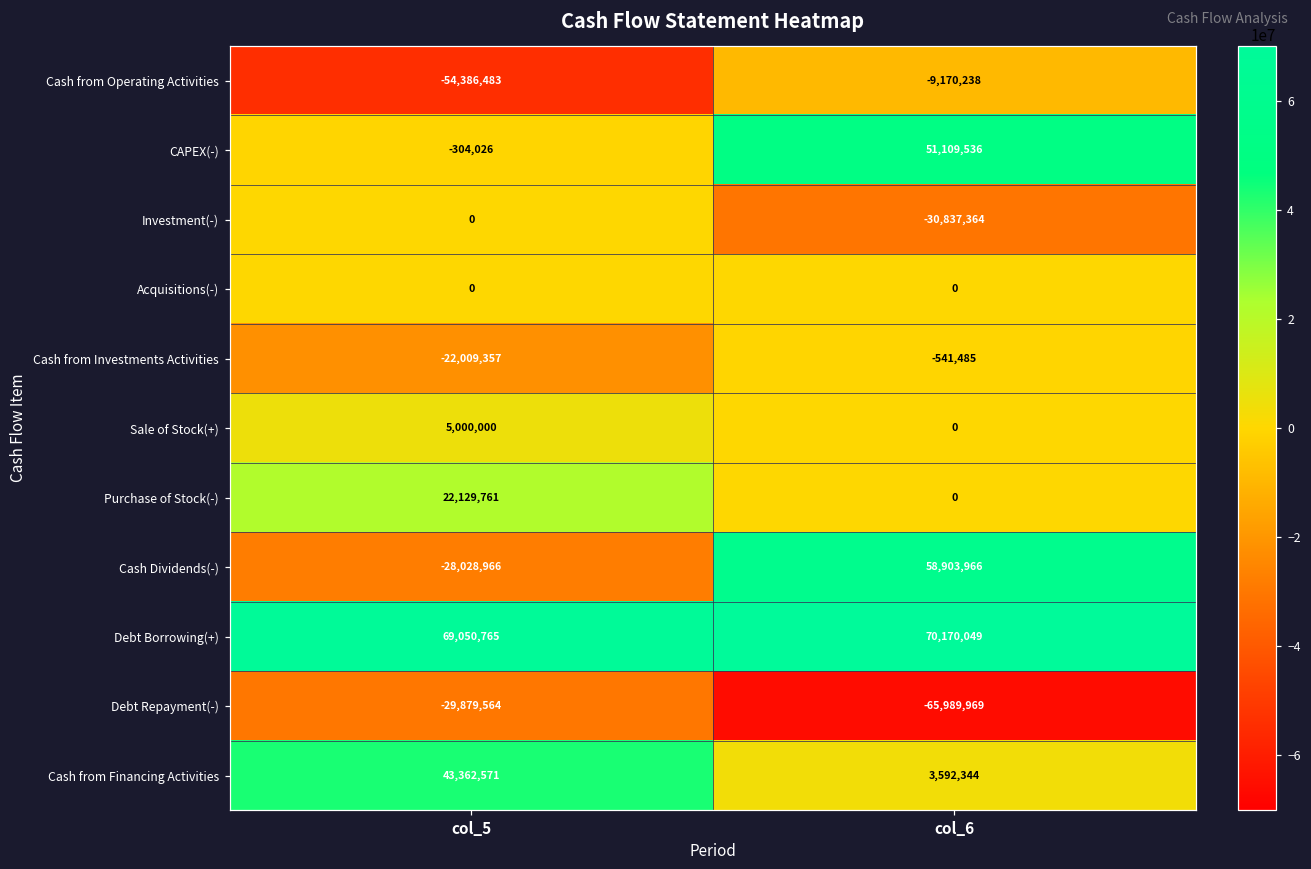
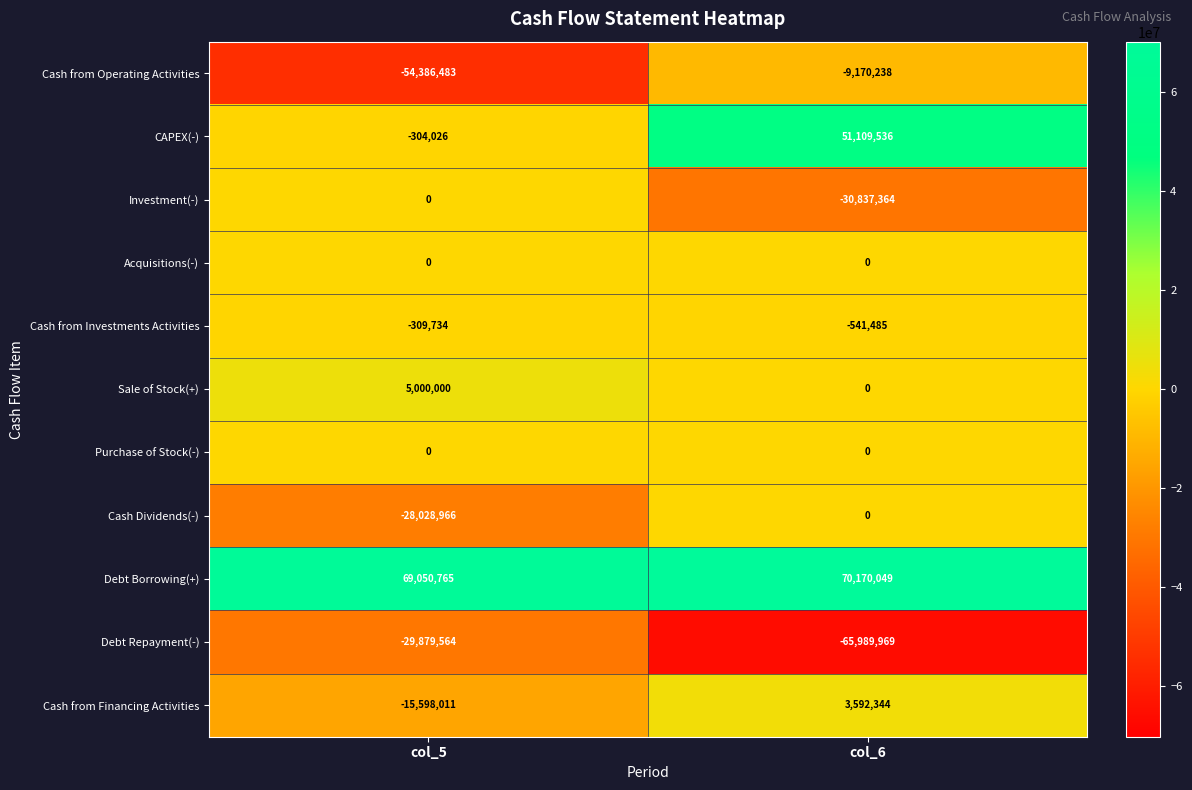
  {
    "Cash from Operating Activities": {
      "col_5": "-54,386,483",
      "col_6": "-9,170,238"
    },
    "CAPEX(-)": {
      "col_5": "-304,026",
      "col_6": "51,109,536"
    },
    "Investment(-)": {
      "col_5": "0",
      "col_6": "-30,837,364"
    },
    "Acquisitions(-)": {
      "col_5": "0",
      "col_6": "0"
    },
    "Cash from Investments Activities": {
-     "col_5": "-22,009,357",
+     "col_5": "-309,734",
      "col_6": "-541,485"
    },
    "Sale of Stock(+)": {
      "col_5": "5,000,000",
      "col_6": "0"
    },
    "Purchase of Stock(-)": {
-     "col_5": "22,129,761",
+     "col_5": "0",
      "col_6": "0"
    },
    "Cash Dividends(-)": {
      "col_5": "-28,028,966",
-     "col_6": "58,903,966"
+     "col_6": "0"
    },
    "Debt Borrowing(+)": {
      "col_5": "69,050,765",
      "col_6": "70,170,049"
    },
    "Debt Repayment(-)": {
      "col_5": "-29,879,564",
      "col_6": "-65,989,969"
    },
    "Cash from Financing Activities": {
-     "col_5": "43,362,571",
+     "col_5": "-15,598,011",
      "col_6": "3,592,344"
    }
  }
